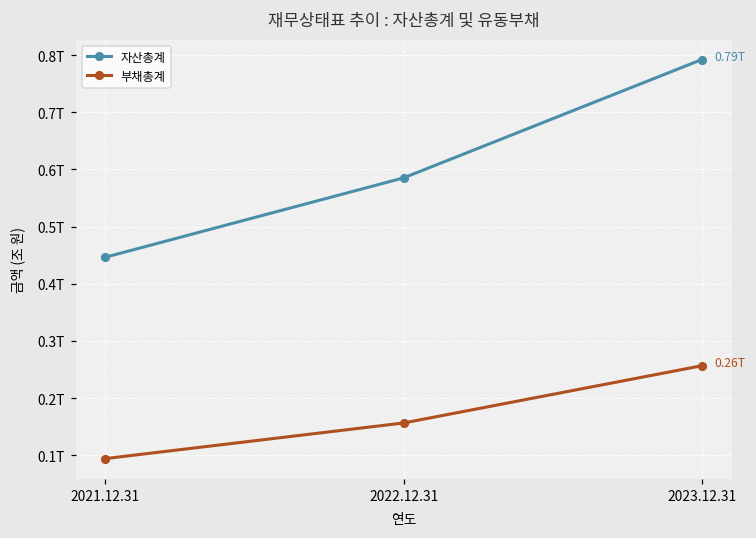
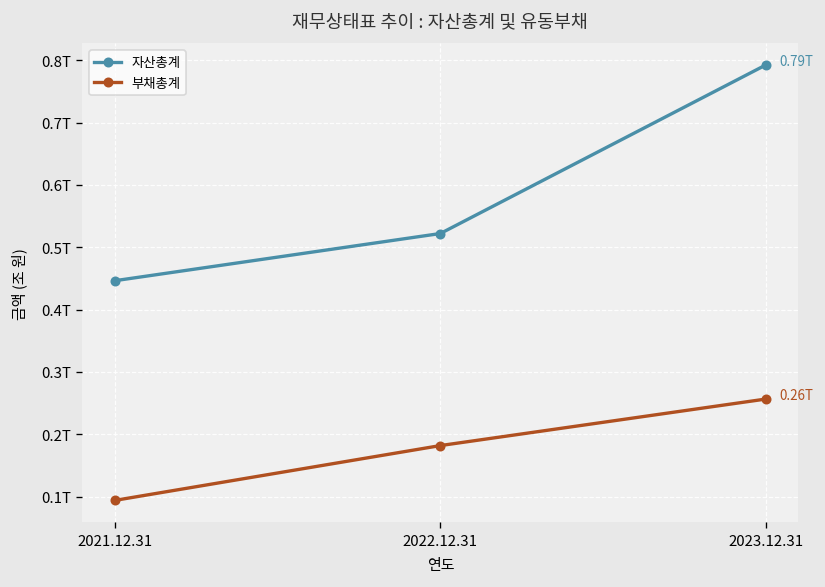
  {
    "자산총계": {
      "2021.12.31": "0.45T",
-     "2022.12.31": "0.59T"
+     "2022.12.31": "0.52T"
    },
    "부채총계": {
      "2021.12.31": "0.09T",
-     "2022.12.31": "0.16T"
+     "2022.12.31": "0.18T"
    }
  }
